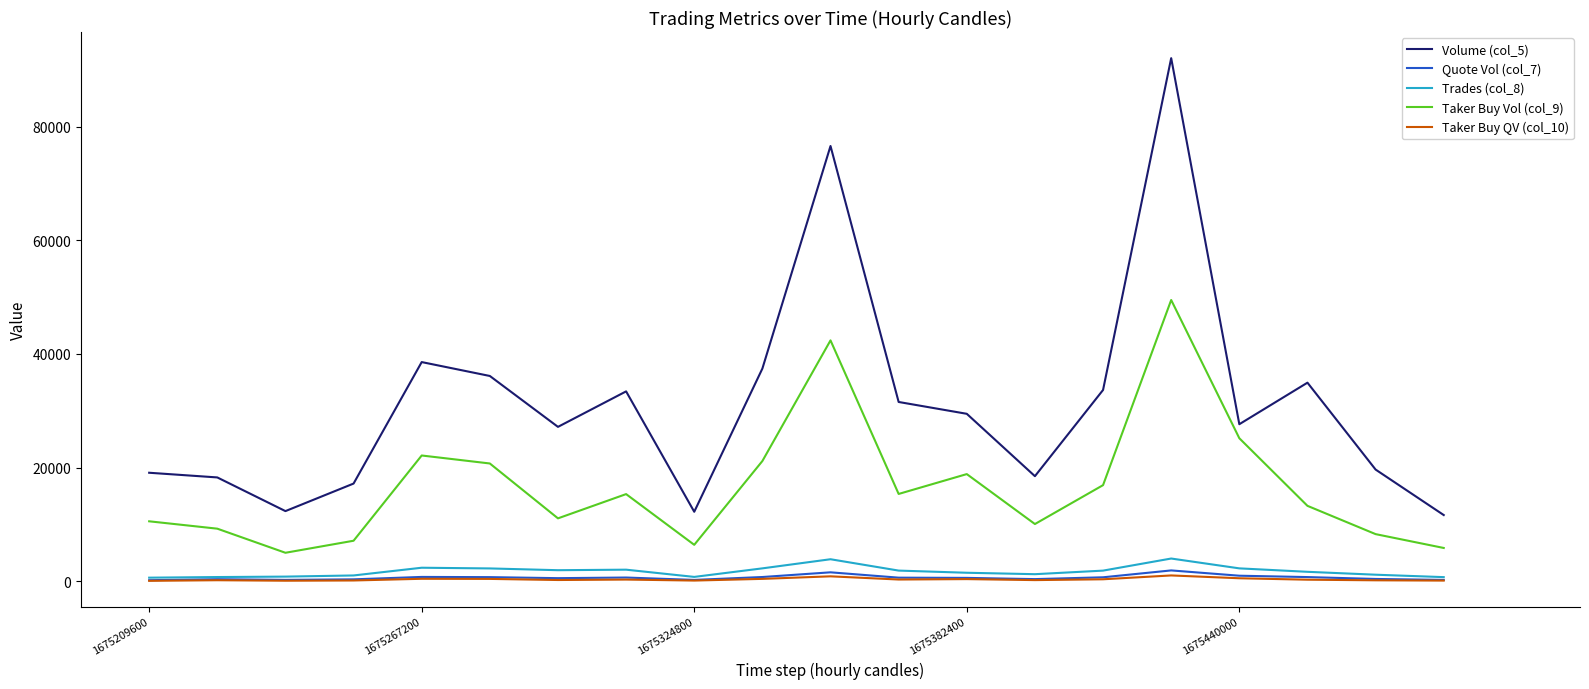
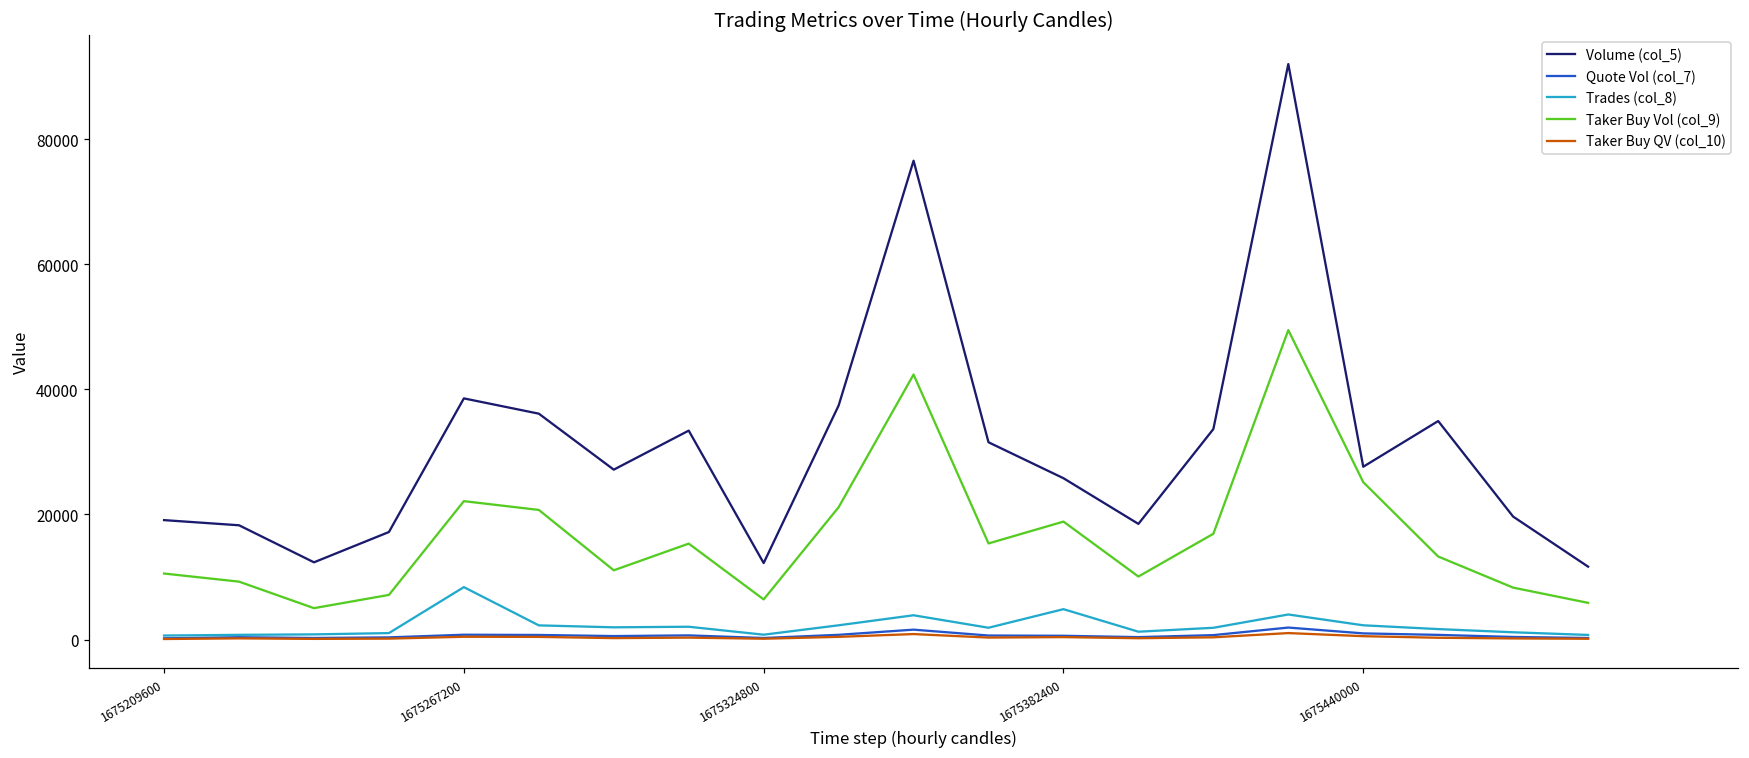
  {
    "Volume (col_5)": {
      "1675209600": 19000,
      "1675267200": 39000,
      "1675324800": 12000,
-     "1675382400": 29000,
+     "1675382400": 26000,
      "1675440000": 28000
    },
    "Quote Vol (col_7)": {
      "1675440000": 1000
    },
    "Trades (col_8)": {
-     "1675267200": 2000,
+     "1675267200": 8000,
      "1675324800": 1000,
-     "1675382400": 2000,
+     "1675382400": 5000,
      "1675440000": 2000
    },
    "Taker Buy Vol (col_9)": {
      "1675209600": 11000,
      "1675267200": 22000,
      "1675324800": 6000,
      "1675382400": 19000,
      "1675440000": 25000
    },
    "Taker Buy QV (col_10)": {
      "1675440000": 1000
    }
  }
